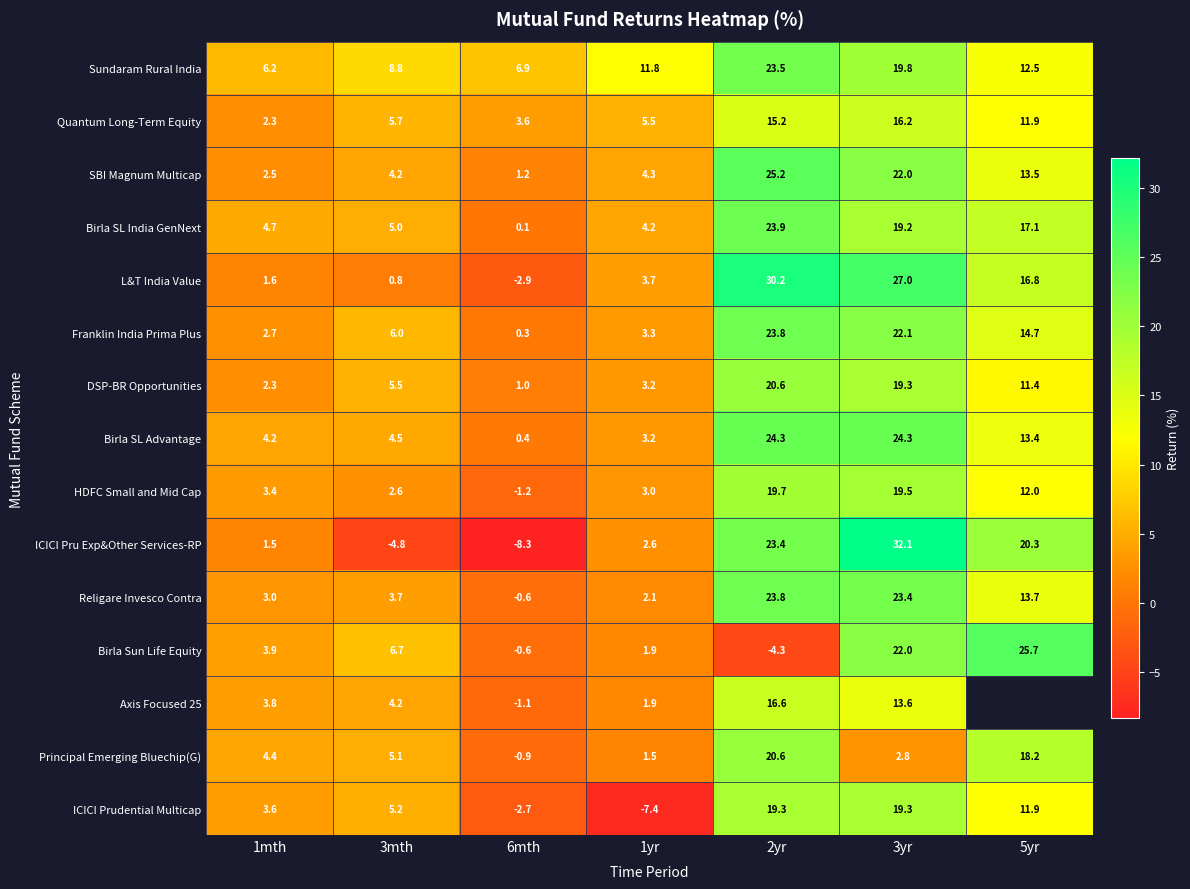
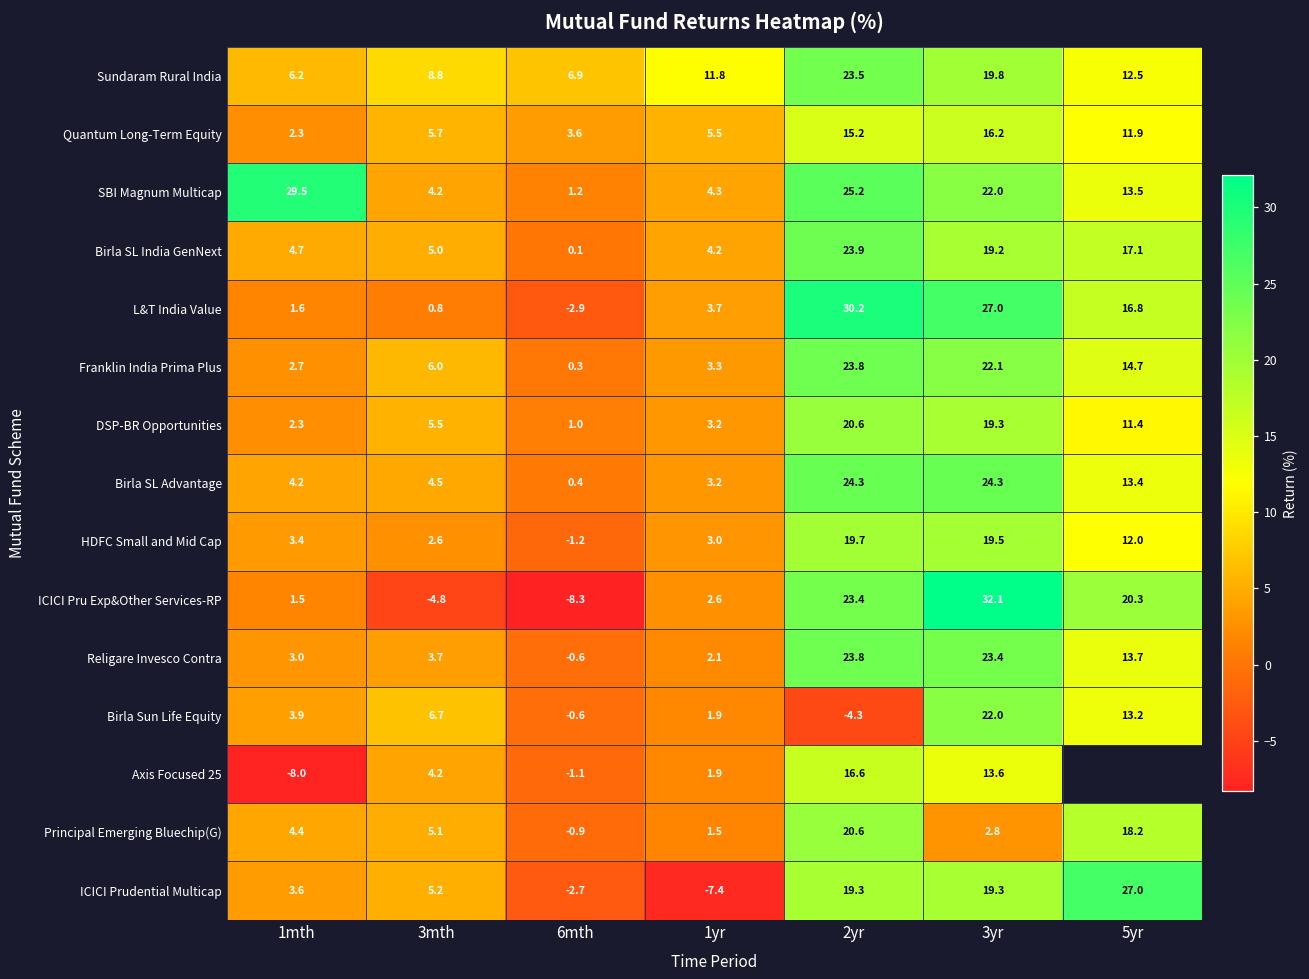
  {
    "Sundaram Rural India": {
      "1mth": 6.2,
      "3mth": 8.8,
      "6mth": 6.9,
      "1yr": 11.8,
      "2yr": 23.5,
      "3yr": 19.8,
      "5yr": 12.5
    },
    "Quantum Long-Term Equity": {
      "1mth": 2.3,
      "3mth": 5.7,
      "6mth": 3.6,
      "1yr": 5.5,
      "2yr": 15.2,
      "3yr": 16.2,
      "5yr": 11.9
    },
    "SBI Magnum Multicap": {
-     "1mth": 2.5,
+     "1mth": 29.5,
      "3mth": 4.2,
      "6mth": 1.2,
      "1yr": 4.3,
      "2yr": 25.2,
      "3yr": 22.0,
      "5yr": 13.5
    },
    "Birla SL India GenNext": {
      "1mth": 4.7,
      "3mth": 5.0,
      "6mth": 0.1,
      "1yr": 4.2,
      "2yr": 23.9,
      "3yr": 19.2,
      "5yr": 17.1
    },
    "L&T India Value": {
      "1mth": 1.6,
      "3mth": 0.8,
      "6mth": -2.9,
      "1yr": 3.7,
      "2yr": 30.2,
      "3yr": 27.0,
      "5yr": 16.8
    },
    "Franklin India Prima Plus": {
      "1mth": 2.7,
      "3mth": 6.0,
      "6mth": 0.3,
      "1yr": 3.3,
      "2yr": 23.8,
      "3yr": 22.1,
      "5yr": 14.7
    },
    "DSP-BR Opportunities": {
      "1mth": 2.3,
      "3mth": 5.5,
      "6mth": 1.0,
      "1yr": 3.2,
      "2yr": 20.6,
      "3yr": 19.3,
      "5yr": 11.4
    },
    "Birla SL Advantage": {
      "1mth": 4.2,
      "3mth": 4.5,
      "6mth": 0.4,
      "1yr": 3.2,
      "2yr": 24.3,
      "3yr": 24.3,
      "5yr": 13.4
    },
    "HDFC Small and Mid Cap": {
      "1mth": 3.4,
      "3mth": 2.6,
      "6mth": -1.2,
      "1yr": 3.0,
      "2yr": 19.7,
      "3yr": 19.5,
      "5yr": 12.0
    },
    "ICICI Pru Exp&Other Services-RP": {
      "1mth": 1.5,
      "3mth": -4.8,
      "6mth": -8.3,
      "1yr": 2.6,
      "2yr": 23.4,
      "3yr": 32.1,
      "5yr": 20.3
    },
    "Religare Invesco Contra": {
      "1mth": 3.0,
      "3mth": 3.7,
      "6mth": -0.6,
      "1yr": 2.1,
      "2yr": 23.8,
      "3yr": 23.4,
      "5yr": 13.7
    },
    "Birla Sun Life Equity": {
      "1mth": 3.9,
      "3mth": 6.7,
      "6mth": -0.6,
      "1yr": 1.9,
      "2yr": -4.3,
      "3yr": 22.0,
-     "5yr": 25.7
+     "5yr": 13.2
    },
    "Axis Focused 25": {
-     "1mth": 3.8,
+     "1mth": -8.0,
      "3mth": 4.2,
      "6mth": -1.1,
      "1yr": 1.9,
      "2yr": 16.6,
      "3yr": 13.6
    },
    "Principal Emerging Bluechip(G)": {
      "1mth": 4.4,
      "3mth": 5.1,
      "6mth": -0.9,
      "1yr": 1.5,
      "2yr": 20.6,
      "3yr": 2.8,
      "5yr": 18.2
    },
    "ICICI Prudential Multicap": {
      "1mth": 3.6,
      "3mth": 5.2,
      "6mth": -2.7,
      "1yr": -7.4,
      "2yr": 19.3,
      "3yr": 19.3,
-     "5yr": 11.9
+     "5yr": 27.0
    }
  }
